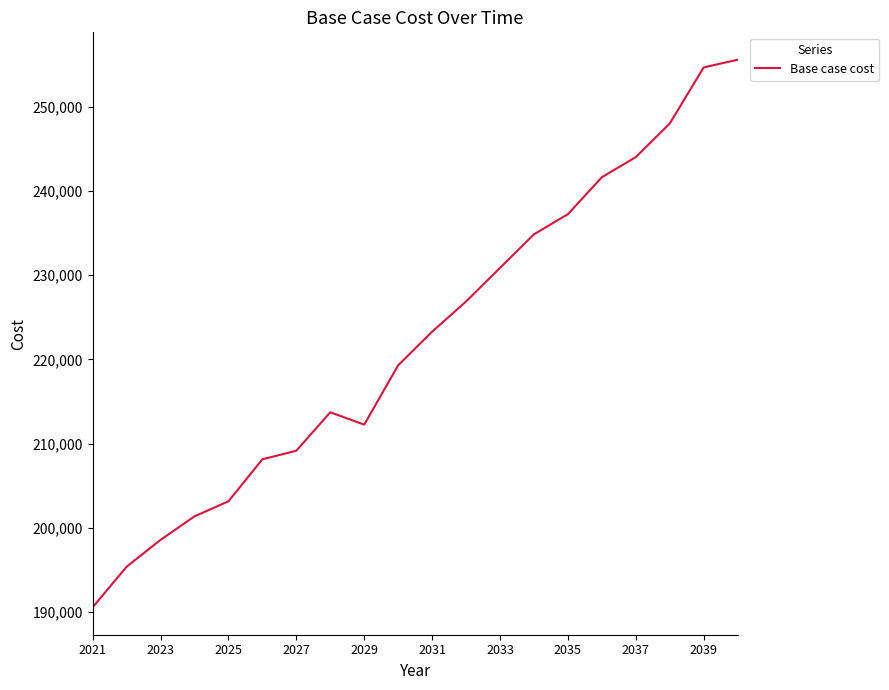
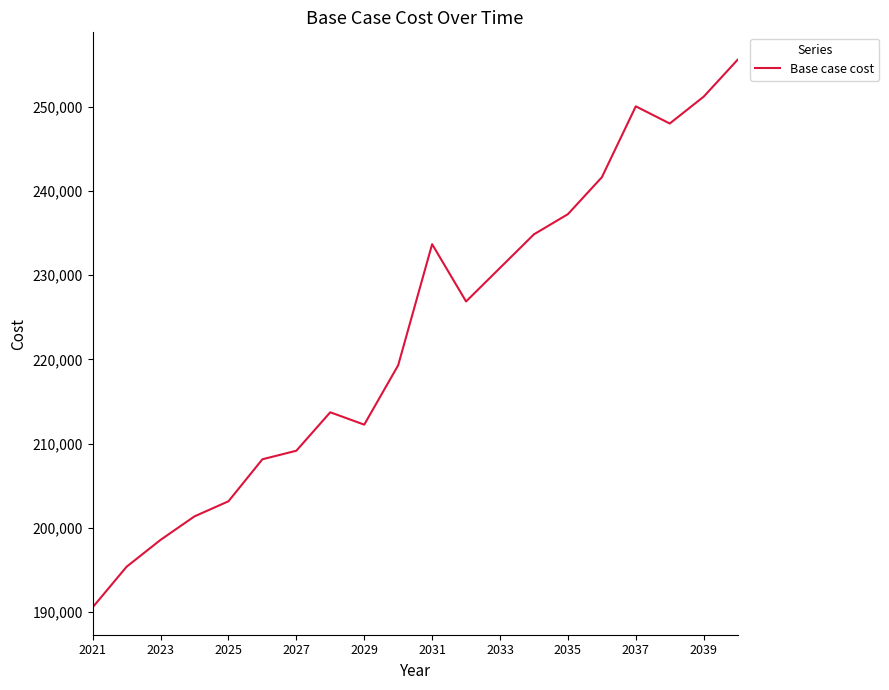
  {
    "2021": "191,000",
    "2023": "199,000",
    "2025": "203,000",
    "2027": "209,000",
    "2029": "212,000",
-   "2031": "223,000",
+   "2031": "234,000",
    "2033": "231,000",
    "2035": "237,000",
-   "2037": "244,000",
-   "2039": "255,000"
+   "2037": "250,000",
+   "2039": "251,000"
  }
